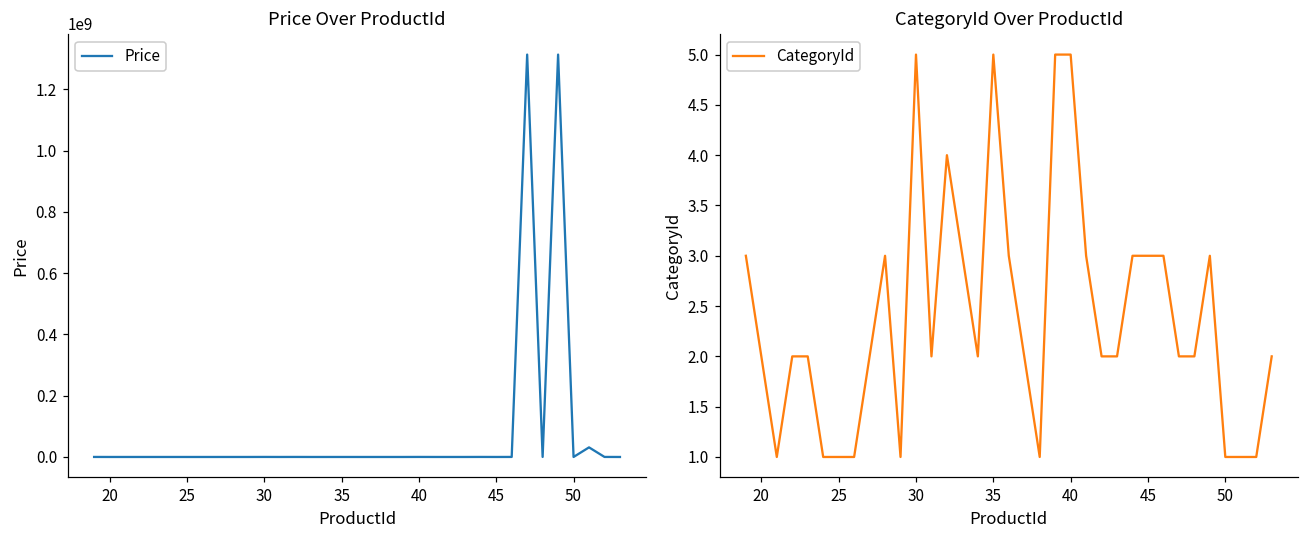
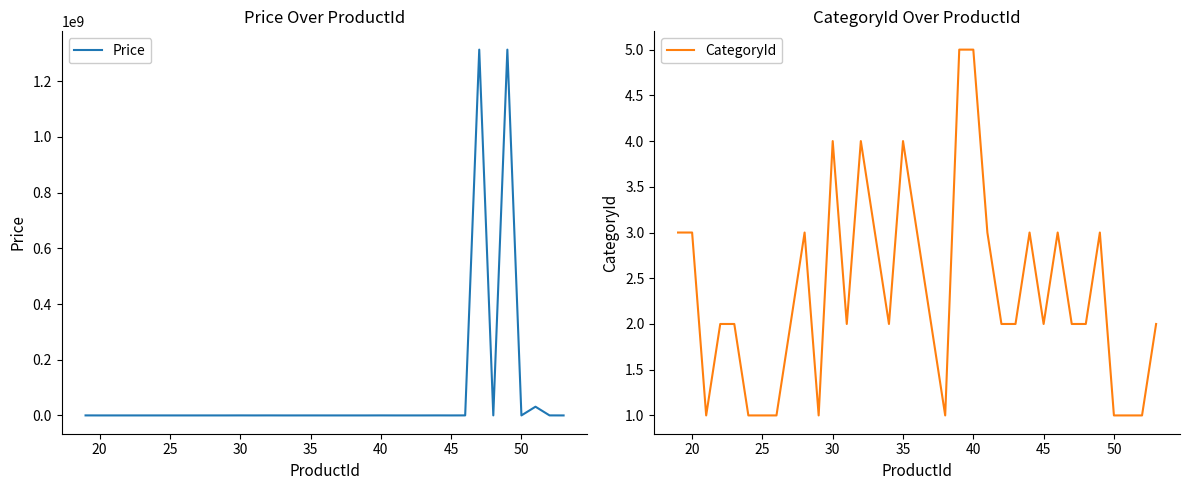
  {
    "Price Over ProductId": {
      "20": 0,
      "25": 0,
      "30": 0,
      "35": 0,
      "40": 0,
      "45": 0,
      "50": 0
    },
    "CategoryId Over ProductId": {
-     "20": 2,
+     "20": 3,
      "25": 1,
-     "30": 5,
-     "35": 5,
+     "30": 4,
+     "35": 4,
      "40": 5,
-     "45": 3,
+     "45": 2,
      "50": 1
    }
  }
